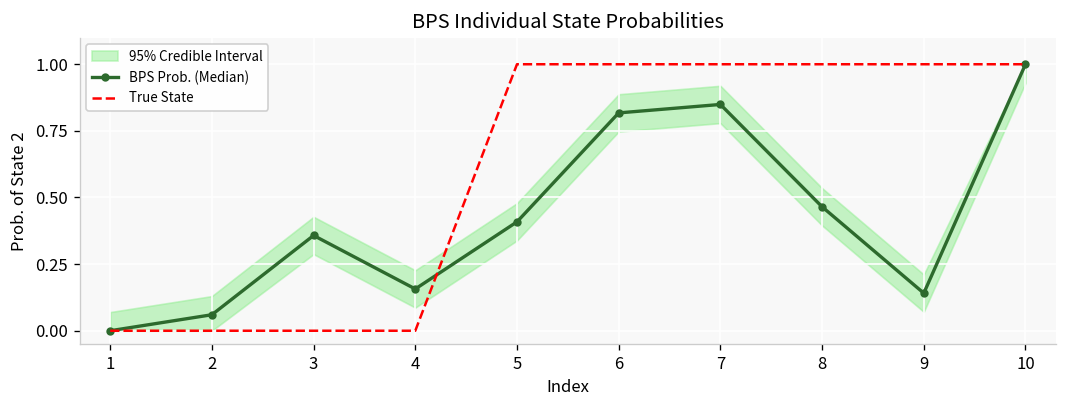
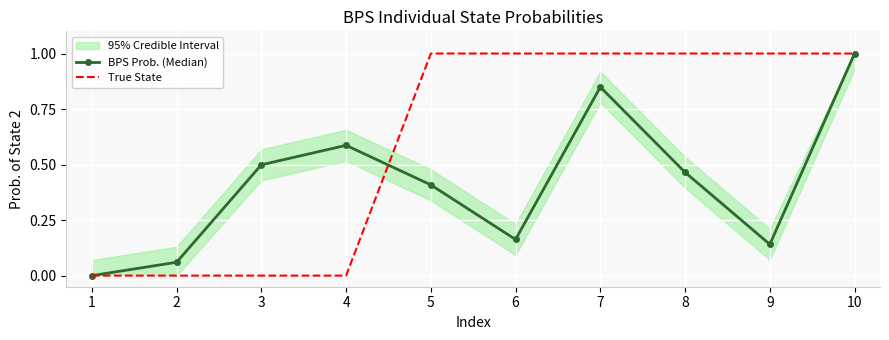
  {
    "95% Credible Interval": {
      "1": 0.07,
      "2": 0.13
    },
    "BPS Prob. (Median)": {
      "2": 0.06,
-     "3": 0.36,
-     "4": 0.16,
+     "3": 0.50,
+     "4": 0.59,
      "5": 0.41,
-     "6": 0.82,
+     "6": 0.16,
      "7": 0.85,
      "8": 0.47,
      "9": 0.14
    },
    "True State": {
      "2": 0.00,
      "3": 0.00,
      "4": 0.00,
      "5": 1.00,
      "6": 1.00,
      "7": 1.00,
      "8": 1.00,
      "9": 1.00
    }
  }
